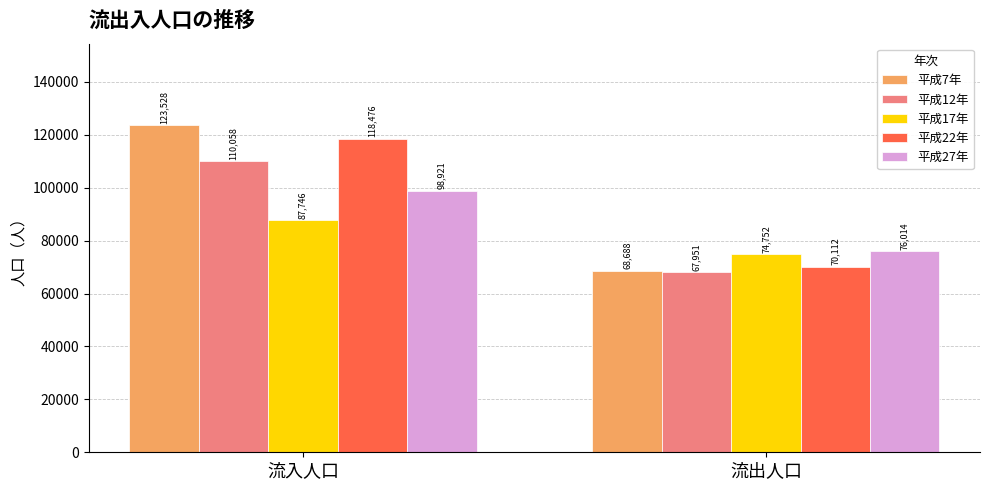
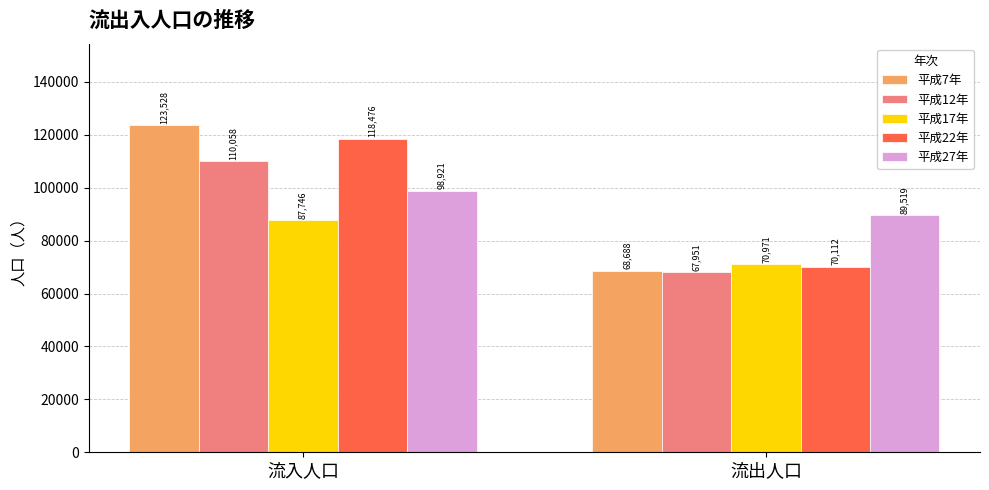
  {
    "平成17年": {
      "流入人口": "87,746",
-     "流出人口": "74,752"
+     "流出人口": "70,971"
    },
    "平成22年": {
      "流入人口": "118,476",
      "流出人口": "70,112"
    },
    "平成27年": {
      "流入人口": "98,921",
-     "流出人口": "76,014"
+     "流出人口": "89,519"
    }
  }
